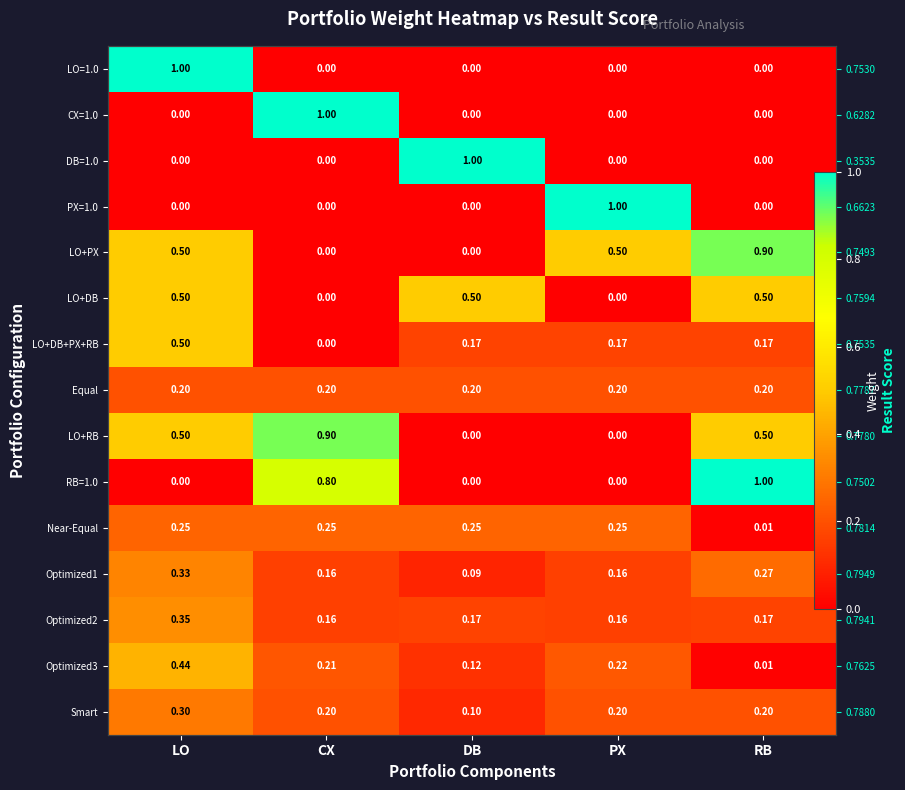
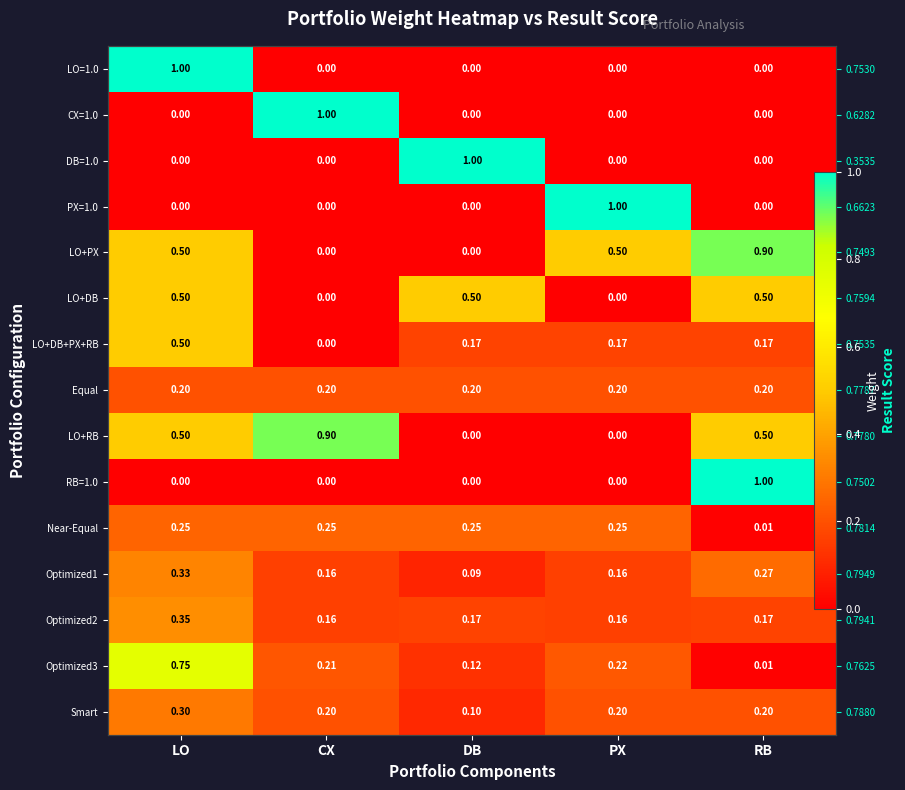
  {
    "LO=1.0": {
      "LO": 1.00,
      "CX": 0.00,
      "DB": 0.00,
      "PX": 0.00,
      "RB": 0.00
    },
    "CX=1.0": {
      "LO": 0.00,
      "CX": 1.00,
      "DB": 0.00,
      "PX": 0.00,
      "RB": 0.00
    },
    "DB=1.0": {
      "LO": 0.00,
      "CX": 0.00,
      "DB": 1.00,
      "PX": 0.00,
      "RB": 0.00
    },
    "PX=1.0": {
      "LO": 0.00,
      "CX": 0.00,
      "DB": 0.00,
      "PX": 1.00,
      "RB": 0.00
    },
    "LO+PX": {
      "LO": 0.50,
      "CX": 0.00,
      "DB": 0.00,
      "PX": 0.50,
      "RB": 0.90
    },
    "LO+DB": {
      "LO": 0.50,
      "CX": 0.00,
      "DB": 0.50,
      "PX": 0.00,
      "RB": 0.50
    },
    "LO+DB+PX+RB": {
      "LO": 0.50,
      "CX": 0.00,
      "DB": 0.17,
      "PX": 0.17,
      "RB": 0.17
    },
    "Equal": {
      "LO": 0.20,
      "CX": 0.20,
      "DB": 0.20,
      "PX": 0.20,
      "RB": 0.20
    },
    "LO+RB": {
      "LO": 0.50,
      "CX": 0.90,
      "DB": 0.00,
      "PX": 0.00,
      "RB": 0.50
    },
    "RB=1.0": {
      "LO": 0.00,
-     "CX": 0.80,
+     "CX": 0.00,
      "DB": 0.00,
      "PX": 0.00,
      "RB": 1.00
    },
    "Near-Equal": {
      "LO": 0.25,
      "CX": 0.25,
      "DB": 0.25,
      "PX": 0.25,
      "RB": 0.01
    },
    "Optimized1": {
      "LO": 0.33,
      "CX": 0.16,
      "DB": 0.09,
      "PX": 0.16,
      "RB": 0.27
    },
    "Optimized2": {
      "LO": 0.35,
      "CX": 0.16,
      "DB": 0.17,
      "PX": 0.16,
      "RB": 0.17
    },
    "Optimized3": {
-     "LO": 0.44,
+     "LO": 0.75,
      "CX": 0.21,
      "DB": 0.12,
      "PX": 0.22,
      "RB": 0.01
    },
    "Smart": {
      "LO": 0.30,
      "CX": 0.20,
      "DB": 0.10,
      "PX": 0.20,
      "RB": 0.20
    }
  }
